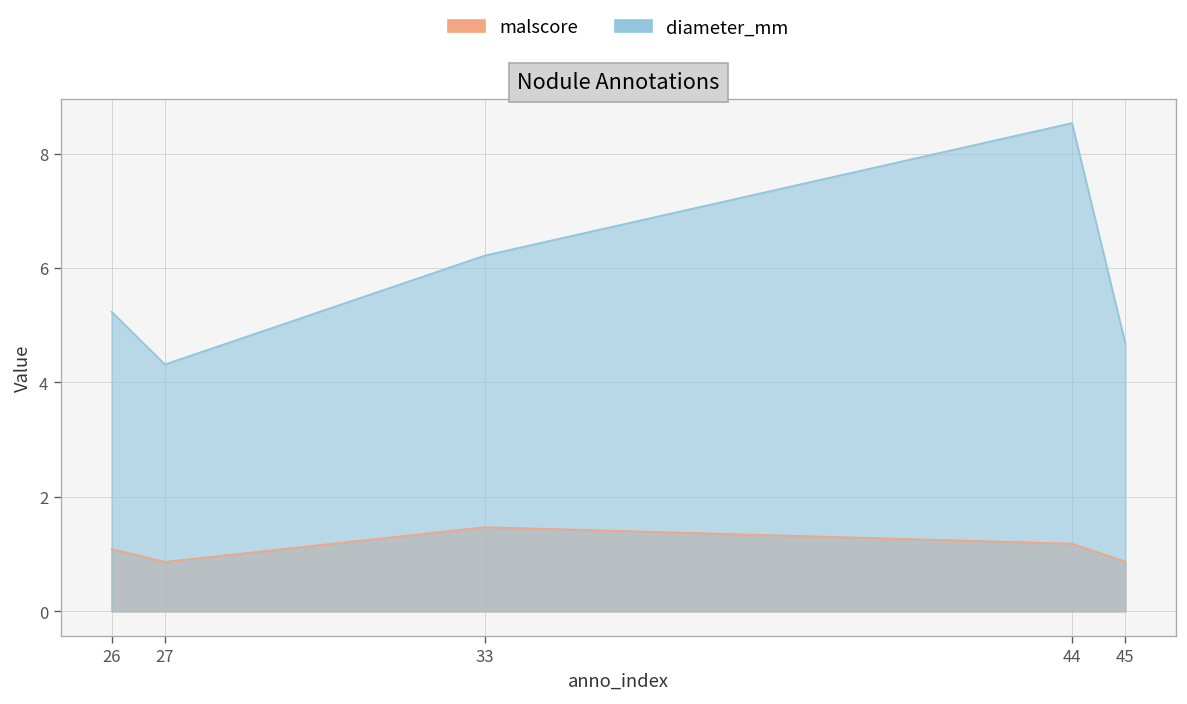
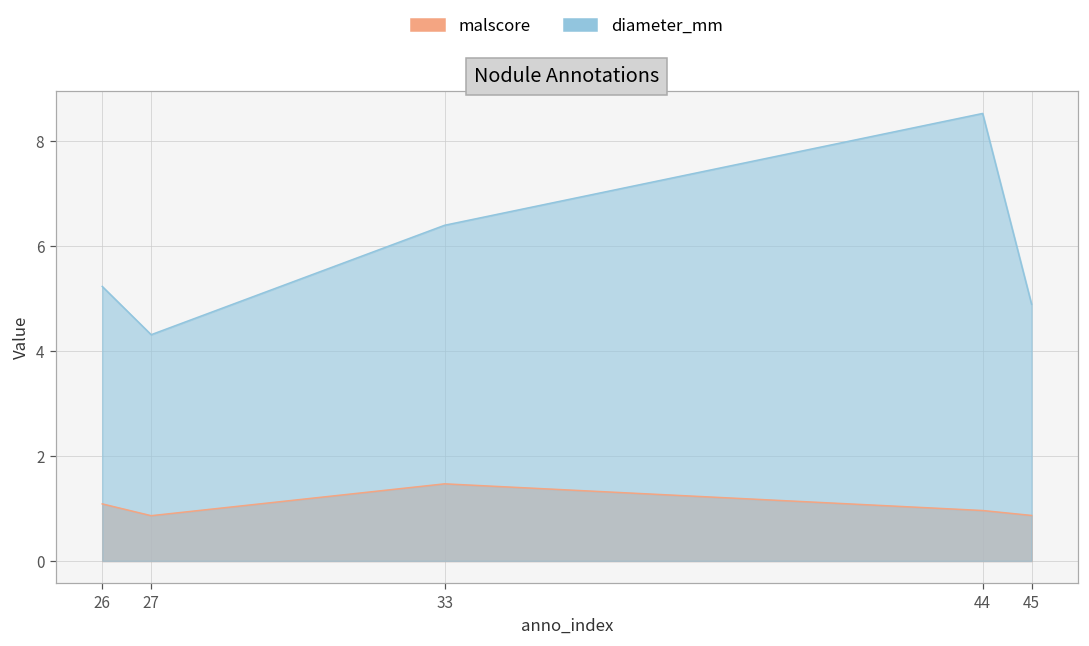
  {
    "malscore": {
      "26": 1.1,
      "27": 0.9,
      "33": 1.5,
-     "44": 1.2,
+     "44": 1.0,
      "45": 0.9
    },
    "diameter_mm": {
      "26": 5.2,
      "27": 4.3,
-     "33": 6.2,
+     "33": 6.4,
      "44": 8.5,
-     "45": 4.7
+     "45": 4.9
    }
  }
